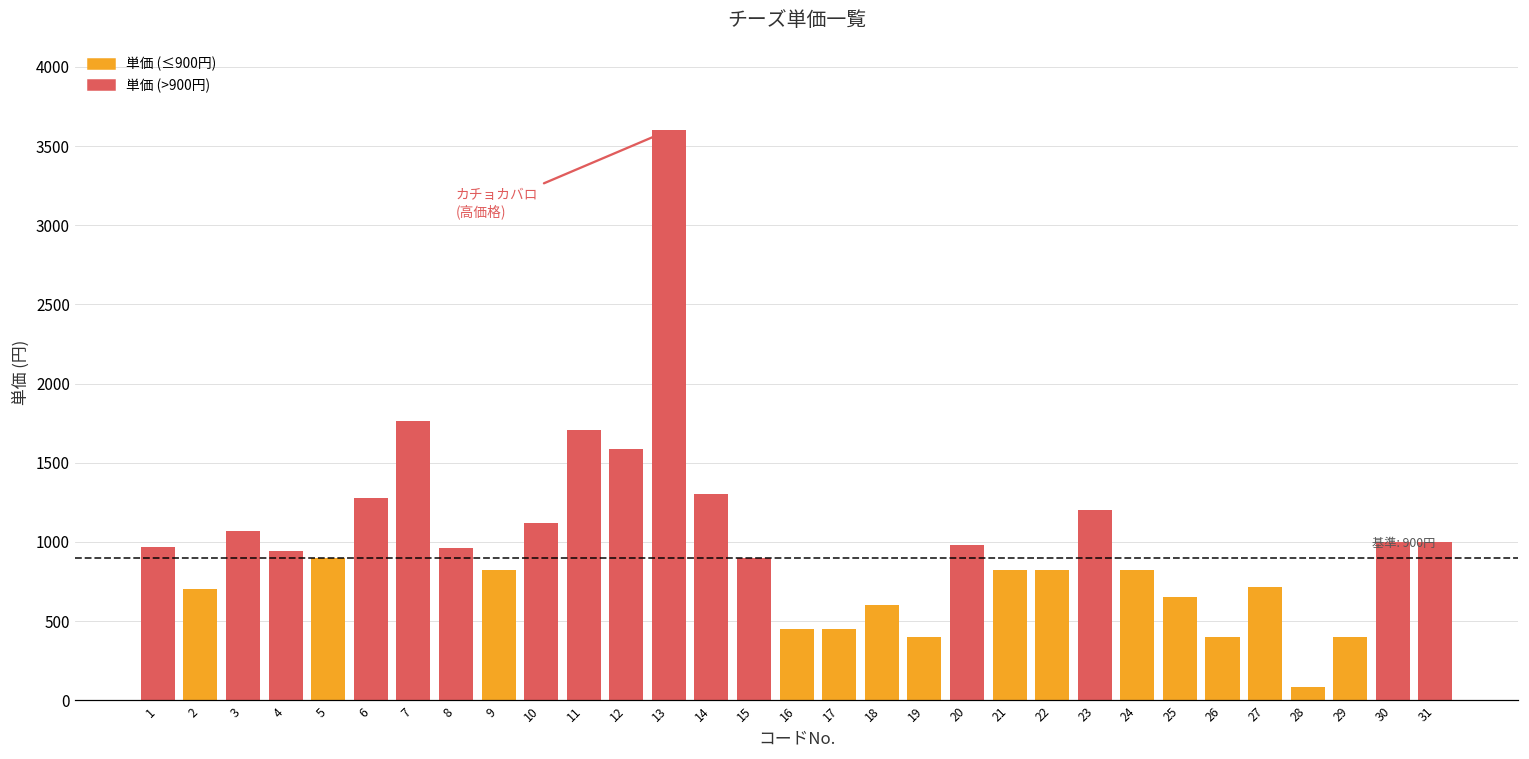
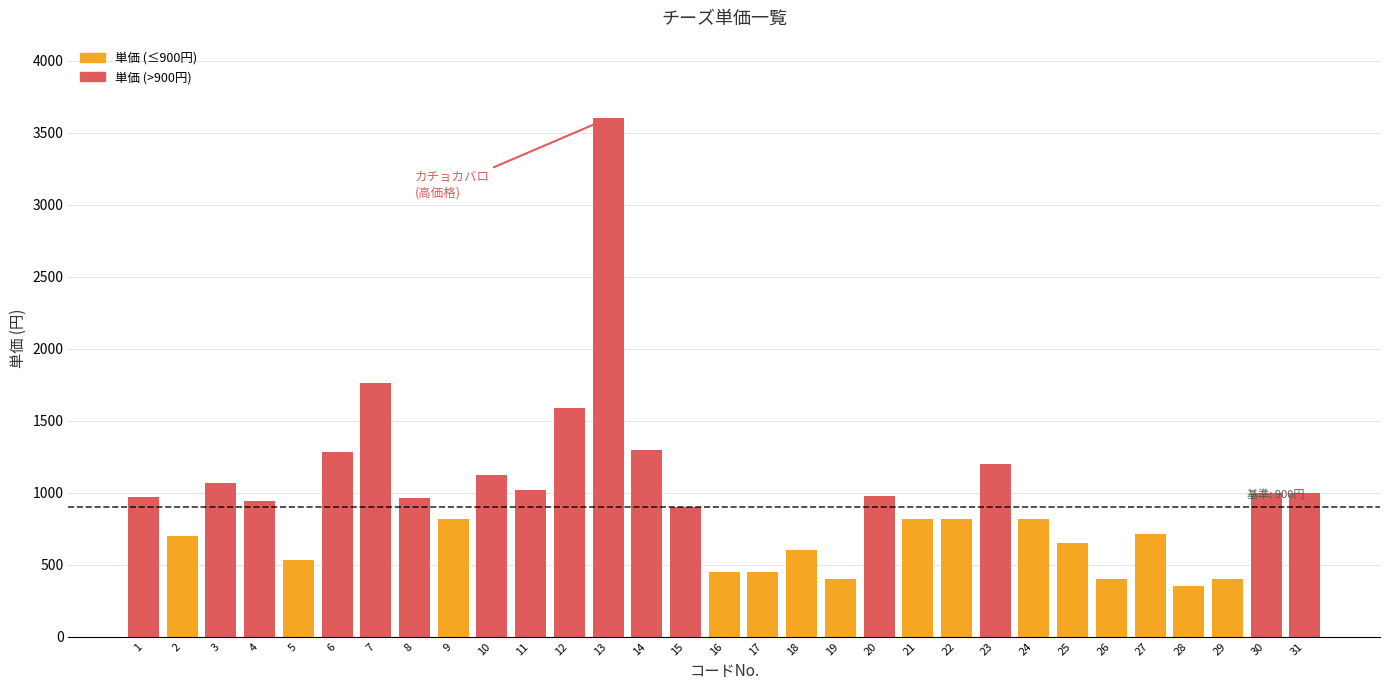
  {
    "1": 970,
    "2": 700,
    "3": 1070,
    "4": 940,
-   "5": 900,
+   "5": 530,
    "6": 1280,
    "7": 1760,
    "8": 960,
    "9": 820,
    "10": 1120,
-   "11": 1710,
+   "11": 1020,
    "12": 1590,
    "13": 3600,
    "14": 1300,
    "15": 900,
    "16": 450,
    "17": 450,
    "18": 600,
    "19": 400,
    "20": 980,
    "21": 820,
    "22": 820,
    "23": 1200,
    "24": 820,
    "25": 650,
    "26": 400,
    "27": 720,
-   "28": 80,
+   "28": 350,
    "29": 400,
    "31": 1000
  }
